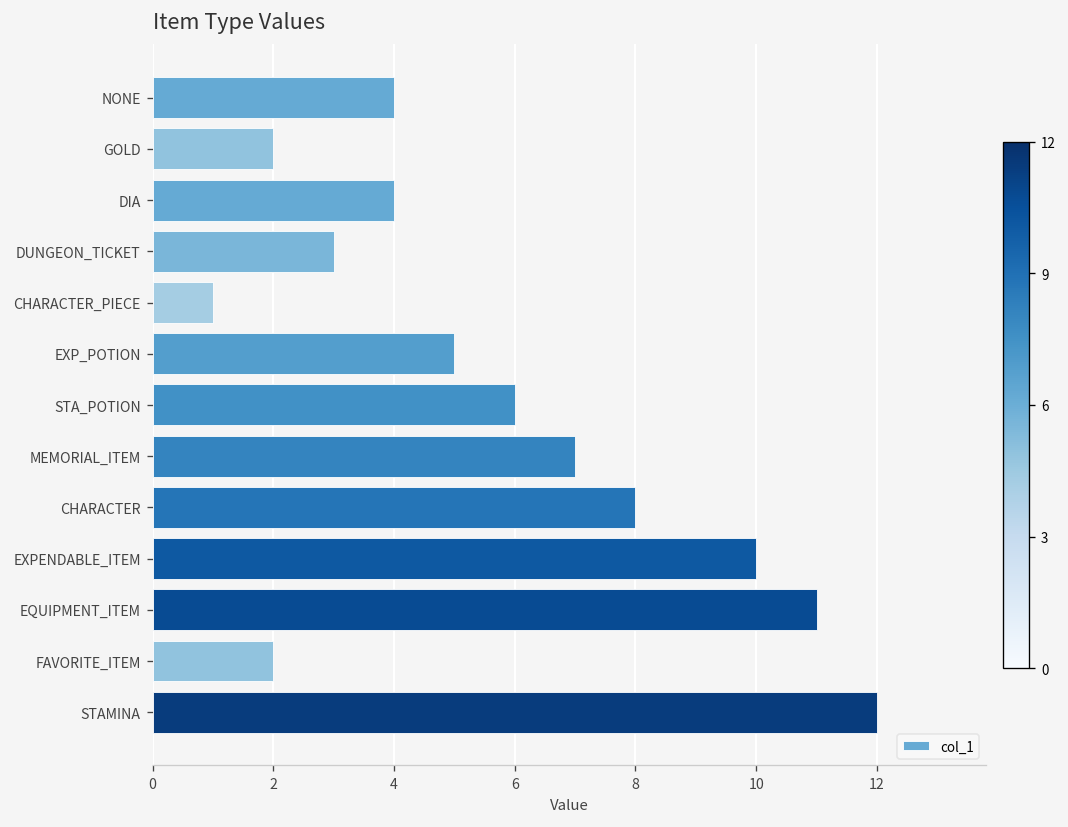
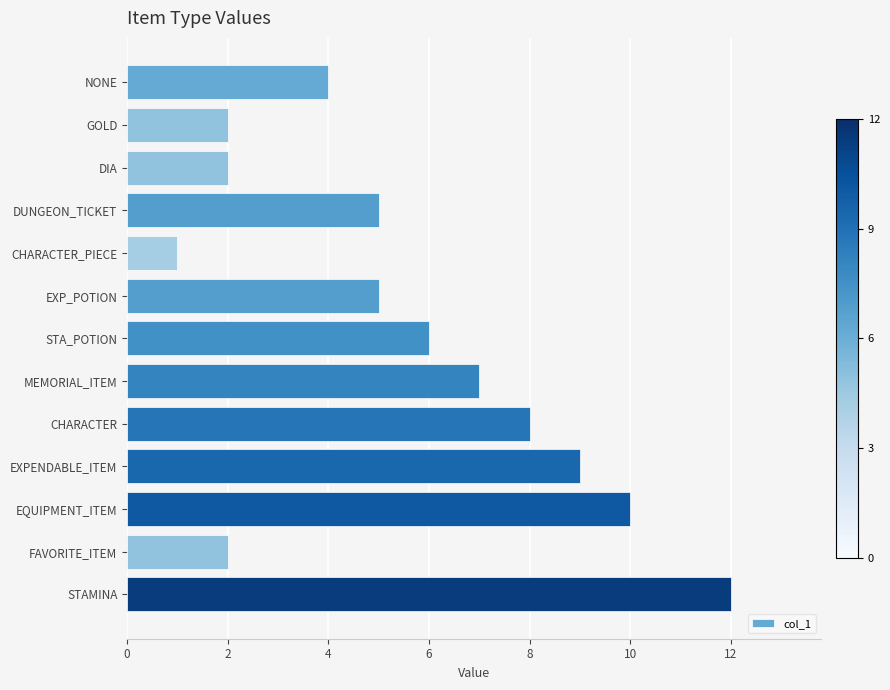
  {
    "NONE": 4,
    "GOLD": 2,
-   "DIA": 4,
-   "DUNGEON_TICKET": 3,
+   "DIA": 2,
+   "DUNGEON_TICKET": 5,
    "CHARACTER_PIECE": 1,
    "EXP_POTION": 5,
    "STA_POTION": 6,
    "MEMORIAL_ITEM": 7,
    "CHARACTER": 8,
-   "EXPENDABLE_ITEM": 10,
-   "EQUIPMENT_ITEM": 11,
+   "EXPENDABLE_ITEM": 9,
+   "EQUIPMENT_ITEM": 10,
    "FAVORITE_ITEM": 2,
    "STAMINA": 12
  }
